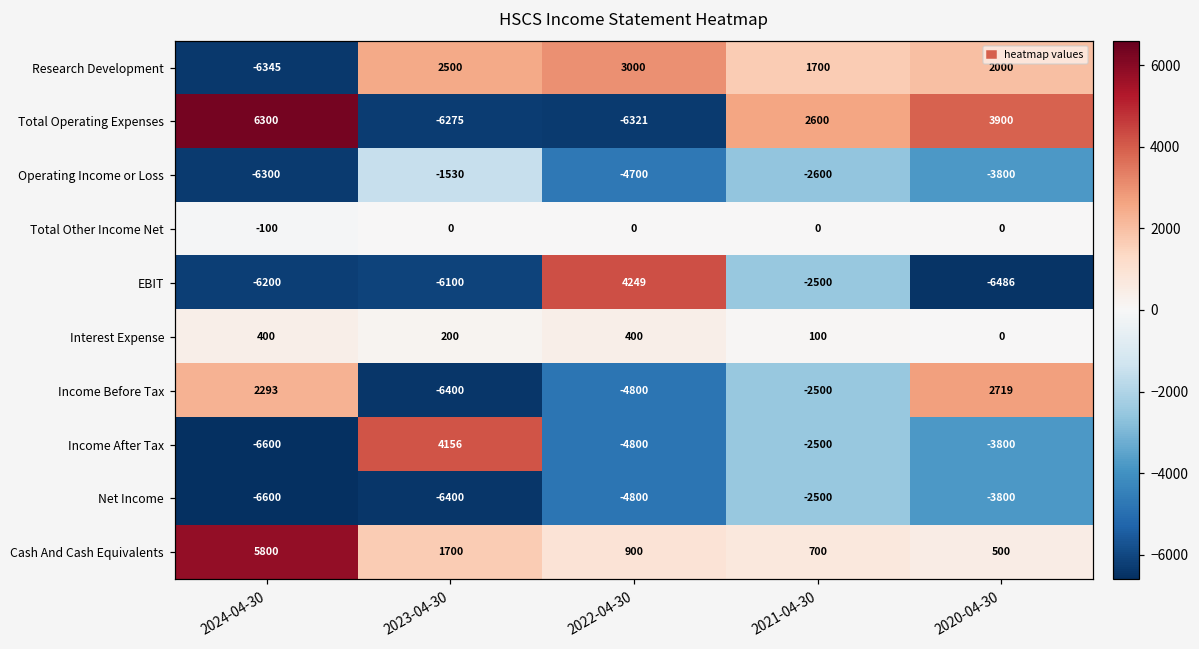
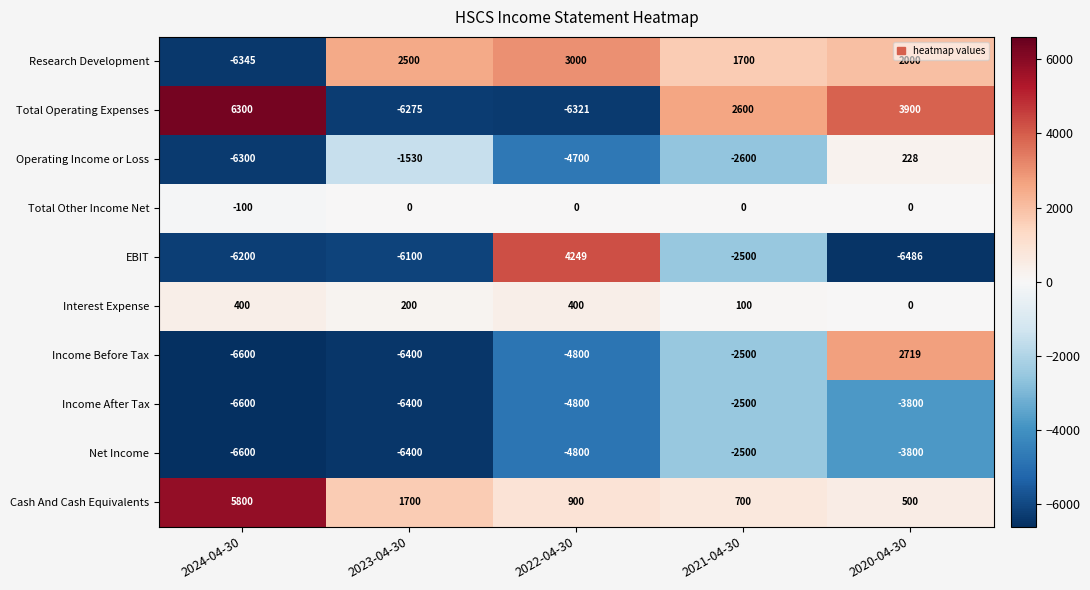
  {
    "Research Development": {
      "2024-04-30": -6345,
      "2023-04-30": 2500,
      "2022-04-30": 3000,
      "2021-04-30": 1700
    },
    "Total Operating Expenses": {
      "2024-04-30": 6300,
      "2023-04-30": -6275,
      "2022-04-30": -6321,
      "2021-04-30": 2600,
      "2020-04-30": 3900
    },
    "Operating Income or Loss": {
      "2024-04-30": -6300,
      "2023-04-30": -1530,
      "2022-04-30": -4700,
      "2021-04-30": -2600,
-     "2020-04-30": -3800
+     "2020-04-30": 228
    },
    "Total Other Income Net": {
      "2024-04-30": -100,
      "2023-04-30": 0,
      "2022-04-30": 0,
      "2021-04-30": 0,
      "2020-04-30": 0
    },
    "EBIT": {
      "2024-04-30": -6200,
      "2023-04-30": -6100,
      "2022-04-30": 4249,
      "2021-04-30": -2500,
      "2020-04-30": -6486
    },
    "Interest Expense": {
      "2024-04-30": 400,
      "2023-04-30": 200,
      "2022-04-30": 400,
      "2021-04-30": 100,
      "2020-04-30": 0
    },
    "Income Before Tax": {
-     "2024-04-30": 2293,
+     "2024-04-30": -6600,
      "2023-04-30": -6400,
      "2022-04-30": -4800,
      "2021-04-30": -2500,
      "2020-04-30": 2719
    },
    "Income After Tax": {
      "2024-04-30": -6600,
-     "2023-04-30": 4156,
+     "2023-04-30": -6400,
      "2022-04-30": -4800,
      "2021-04-30": -2500,
      "2020-04-30": -3800
    },
    "Net Income": {
      "2024-04-30": -6600,
      "2023-04-30": -6400,
      "2022-04-30": -4800,
      "2021-04-30": -2500,
      "2020-04-30": -3800
    },
    "Cash And Cash Equivalents": {
      "2024-04-30": 5800,
      "2023-04-30": 1700,
      "2022-04-30": 900,
      "2021-04-30": 700,
      "2020-04-30": 500
    }
  }
